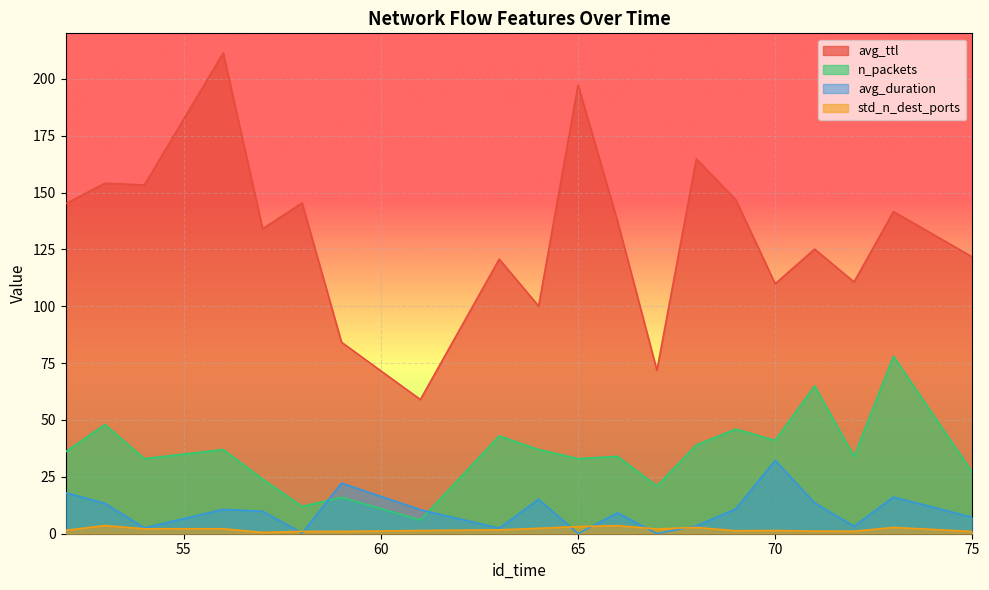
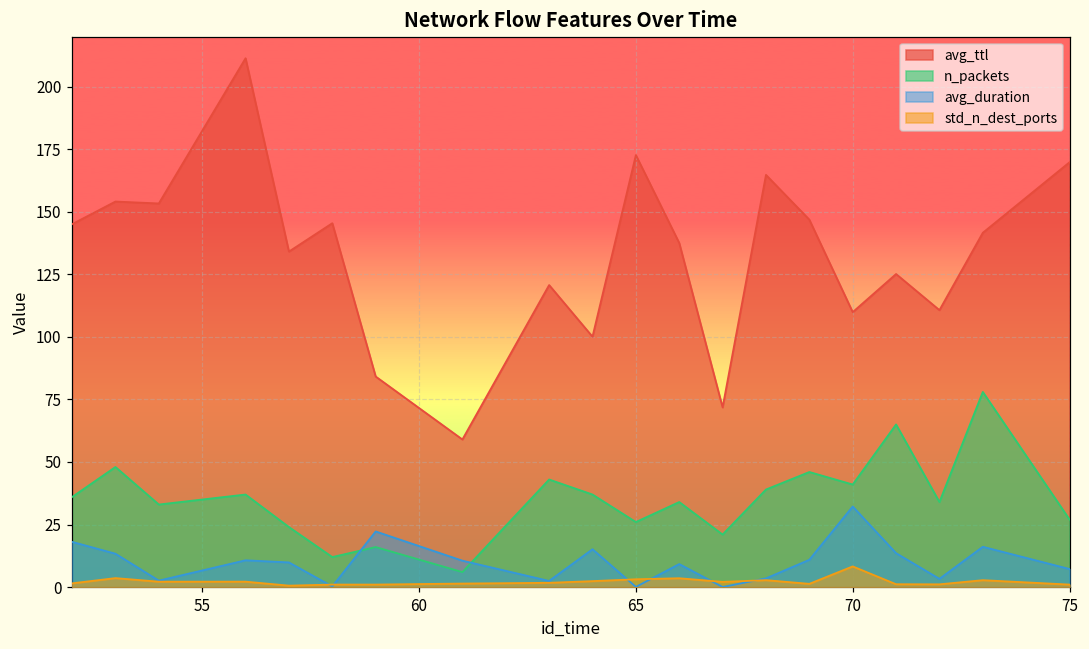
  {
    "avg_ttl": {
-     "65": 197,
+     "65": 173,
      "70": 110,
-     "75": 122
+     "75": 170
    },
    "n_packets": {
-     "65": 33,
+     "65": 26,
      "70": 41,
      "75": 27
    },
    "avg_duration": {
      "65": 0,
      "70": 32,
      "75": 7
    },
    "std_n_dest_ports": {
      "65": 3,
-     "70": 1,
+     "70": 8,
      "75": 1
    }
  }
